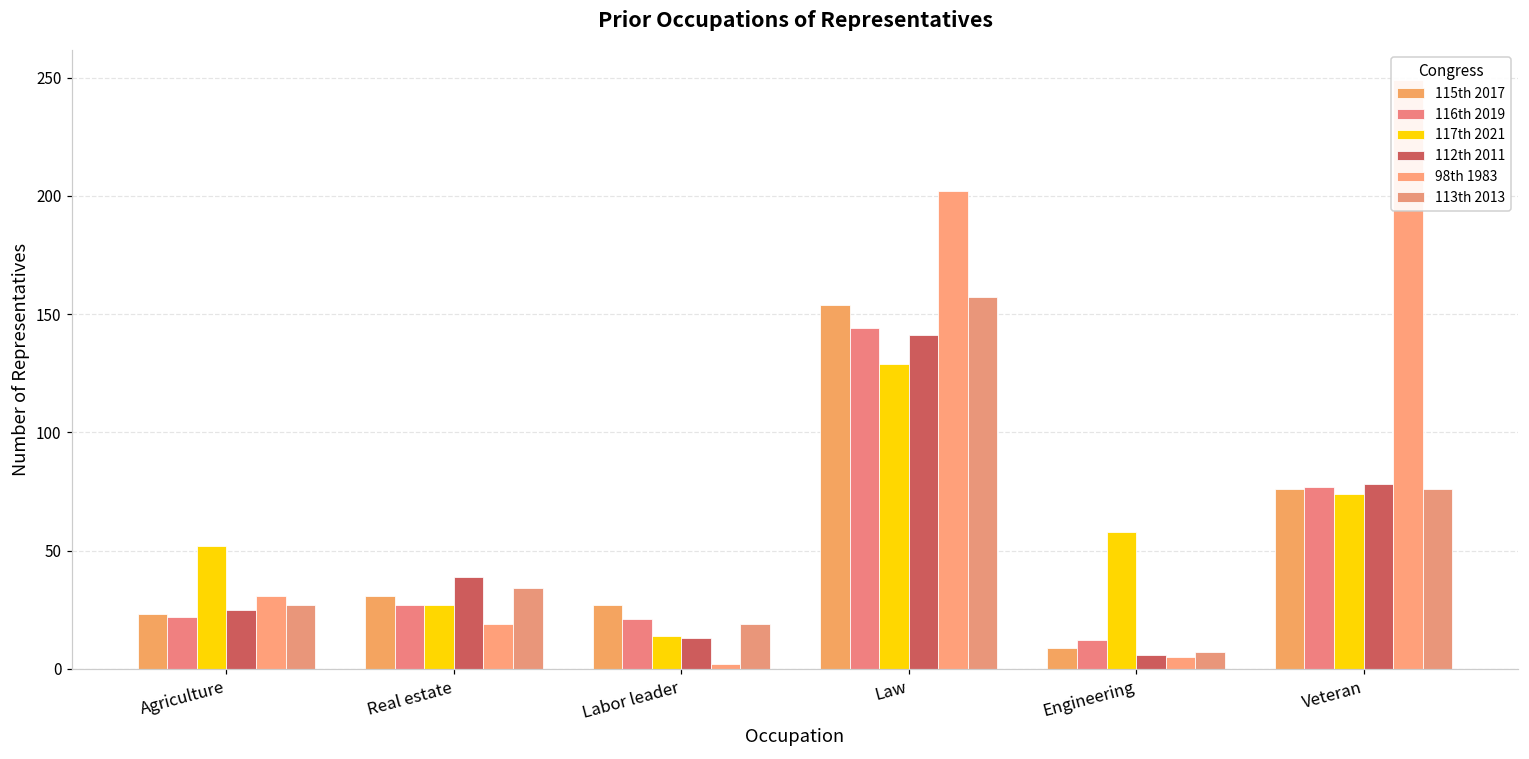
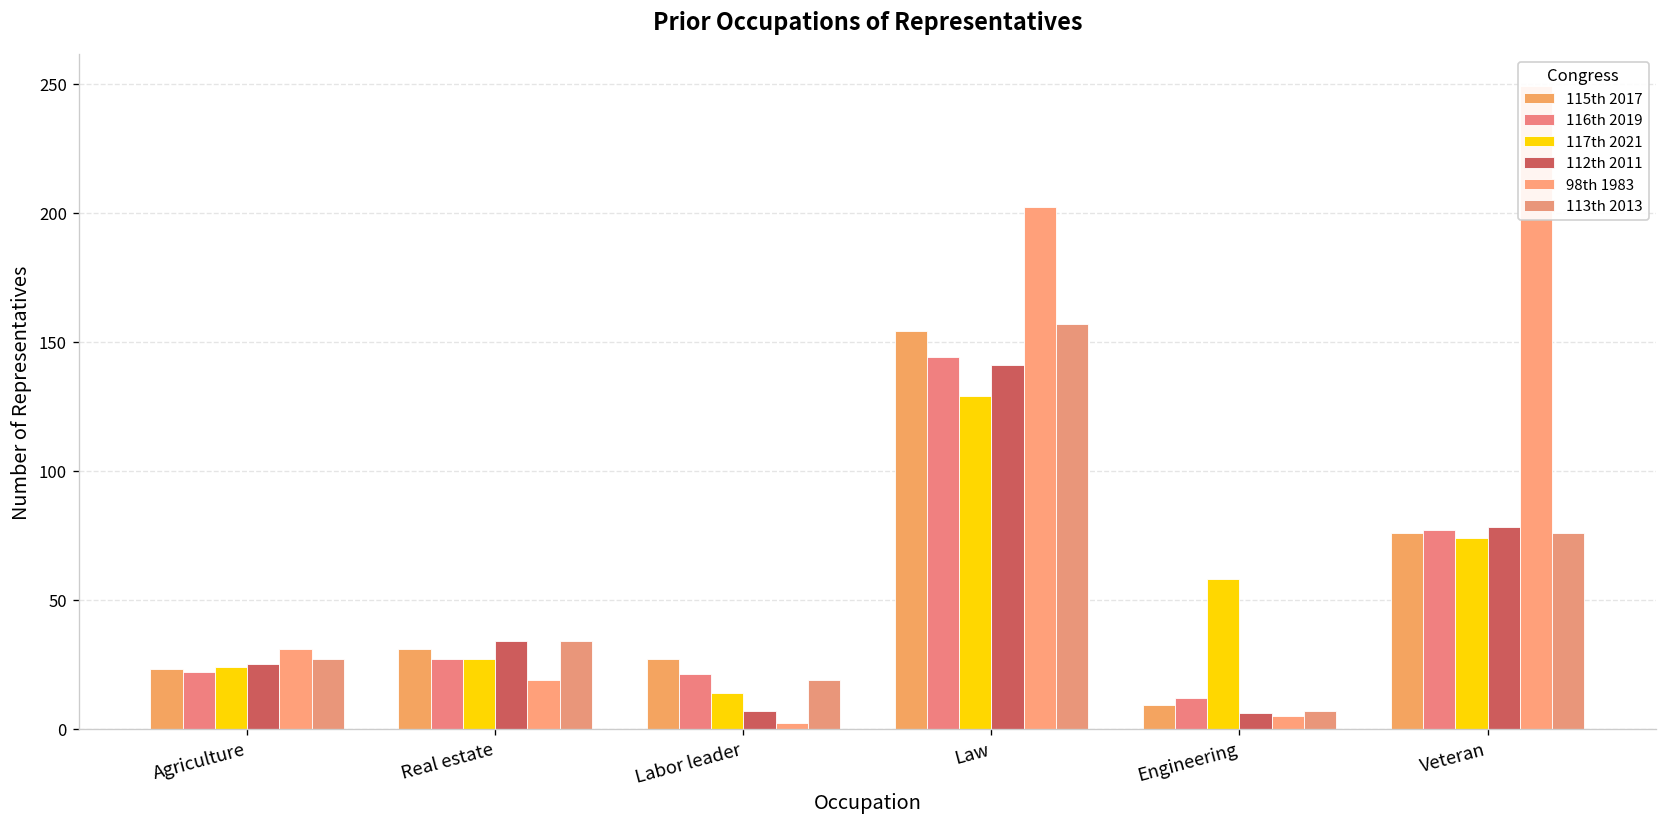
  {
    "117th 2021": {
-     "Agriculture": 52,
+     "Agriculture": 24,
      "Real estate": 27,
      "Labor leader": 14,
      "Law": 129,
      "Engineering": 58,
      "Veteran": 74
    },
    "112th 2011": {
      "Agriculture": 25,
-     "Real estate": 39,
-     "Labor leader": 13,
+     "Real estate": 34,
+     "Labor leader": 7,
      "Law": 141,
      "Engineering": 6,
      "Veteran": 78
    }
  }
